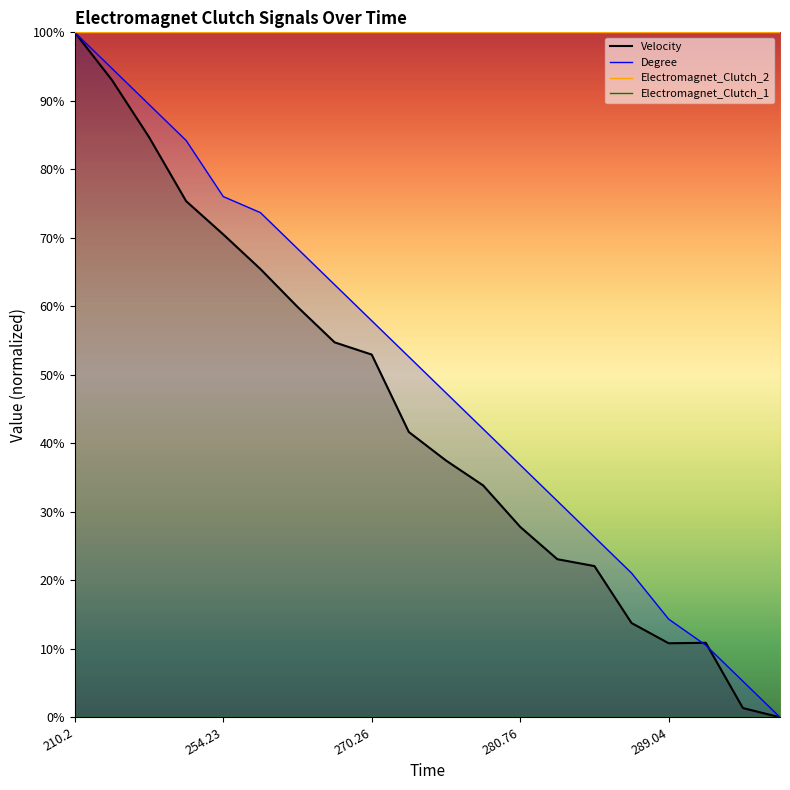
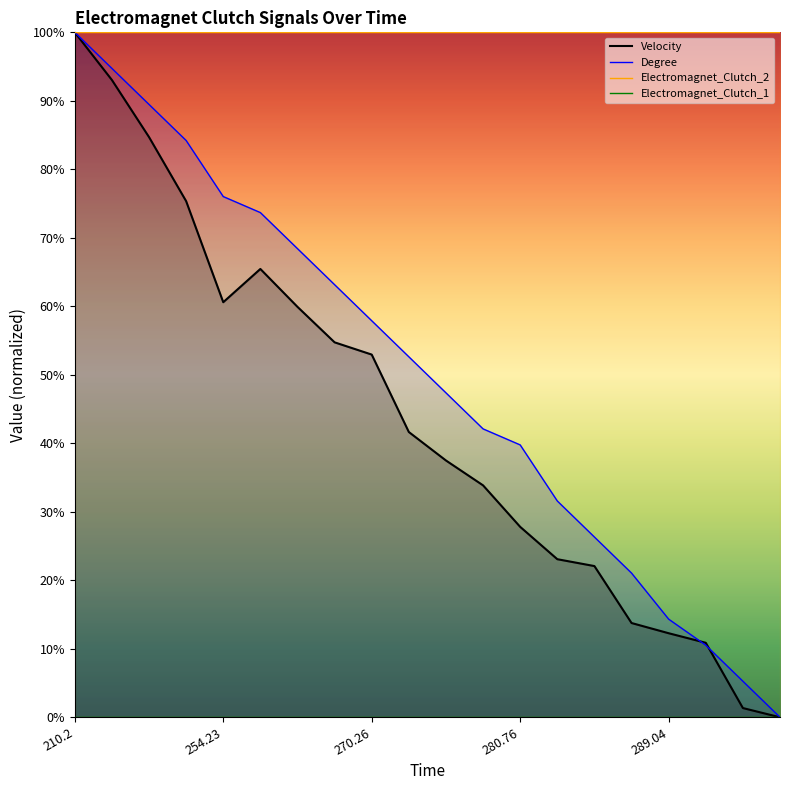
  {
    "Velocity": {
-     "254.23": "70%",
+     "254.23": "61%",
      "270.26": "53%",
      "280.76": "28%",
-     "289.04": "11%"
+     "289.04": "12%"
    },
    "Degree": {
      "254.23": "76%",
      "270.26": "58%",
-     "280.76": "37%",
+     "280.76": "40%",
      "289.04": "14%"
    }
  }
